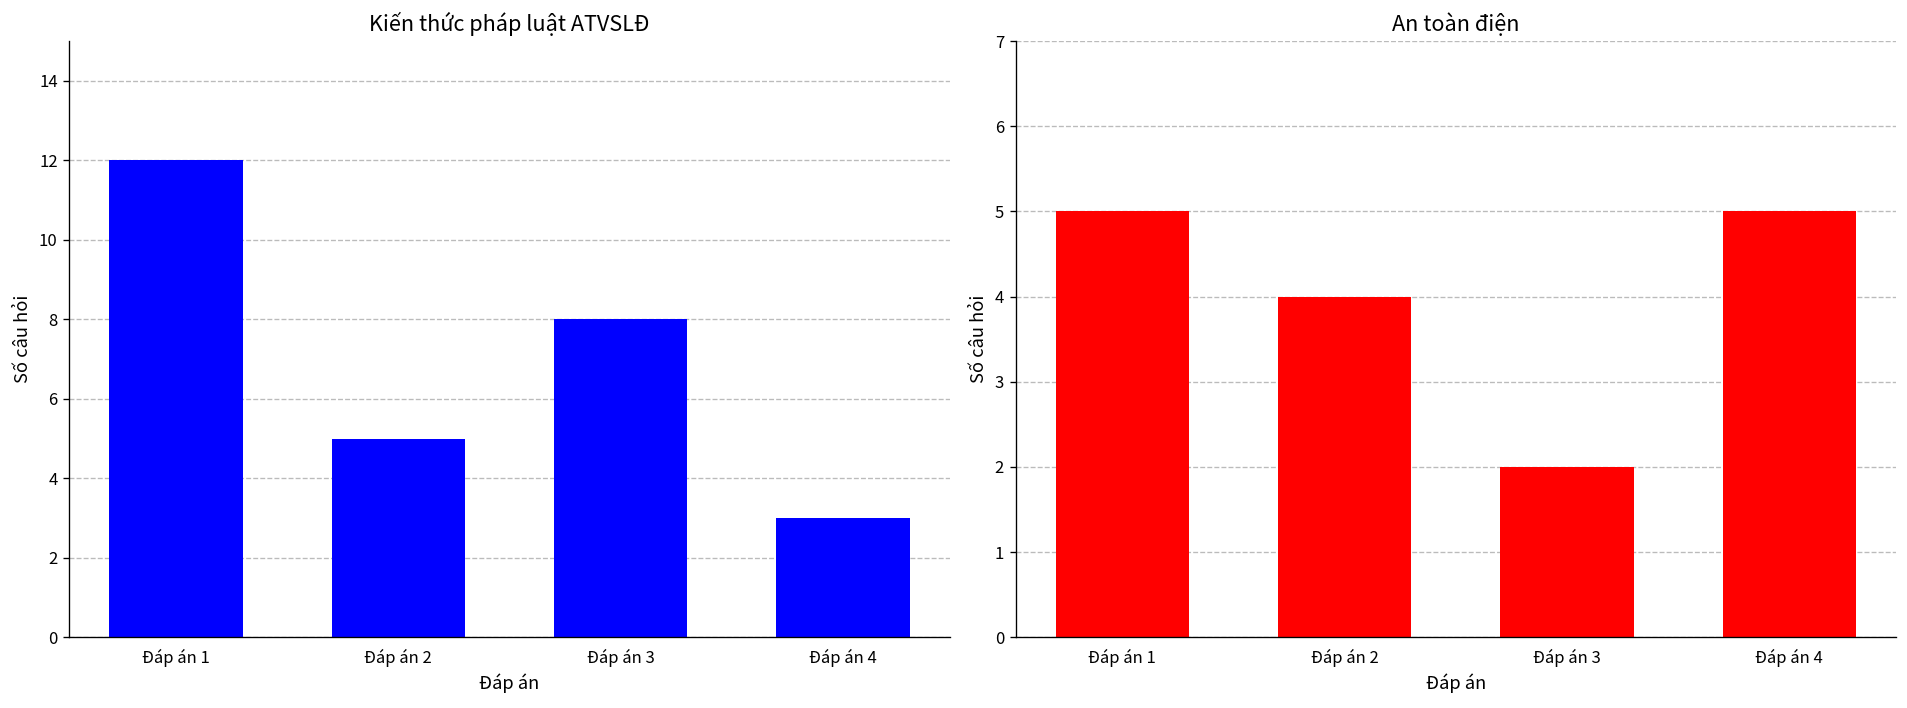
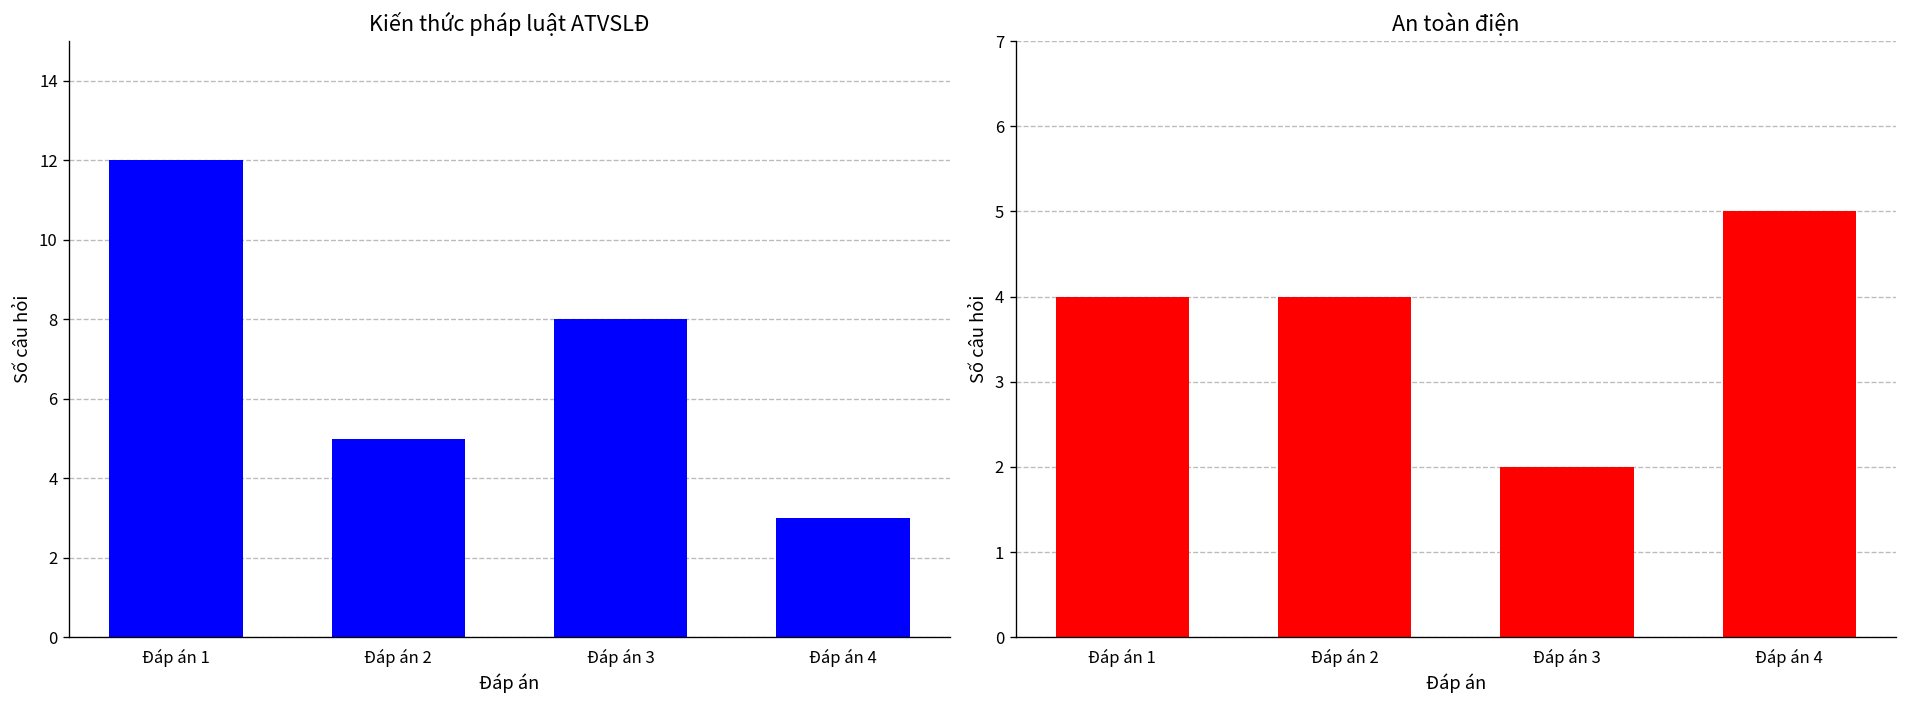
  {
    "Kiến thức pháp luật ATVSLĐ": {
      "Đáp án 1": 12.0,
      "Đáp án 2": 5.0,
      "Đáp án 3": 8.0,
      "Đáp án 4": 3.0
    },
    "An toàn điện": {
-     "Đáp án 1": 5,
+     "Đáp án 1": 4,
      "Đáp án 2": 4,
      "Đáp án 3": 2,
      "Đáp án 4": 5
    }
  }
